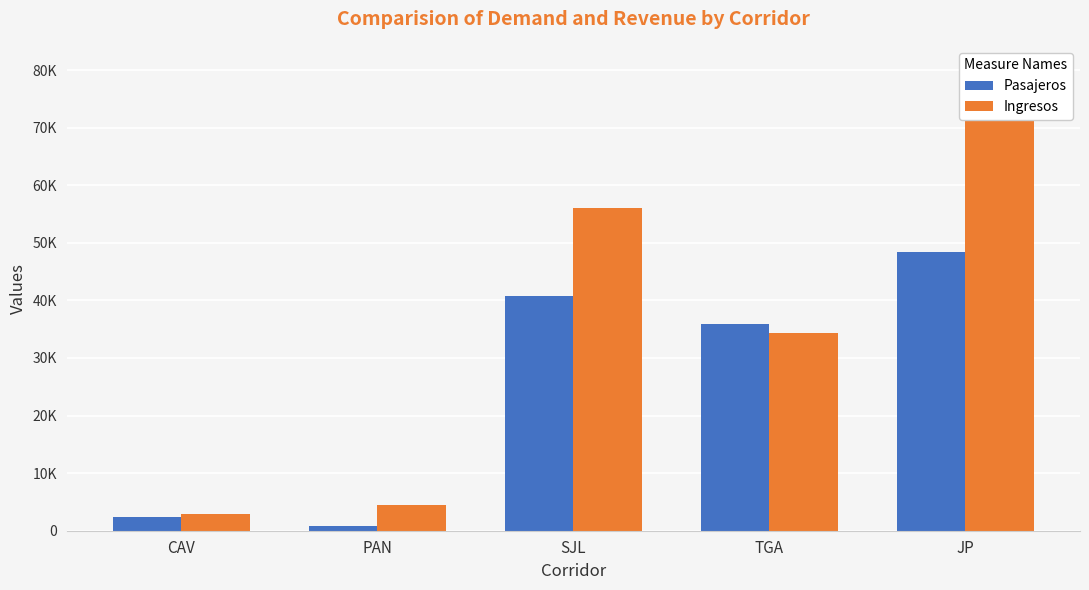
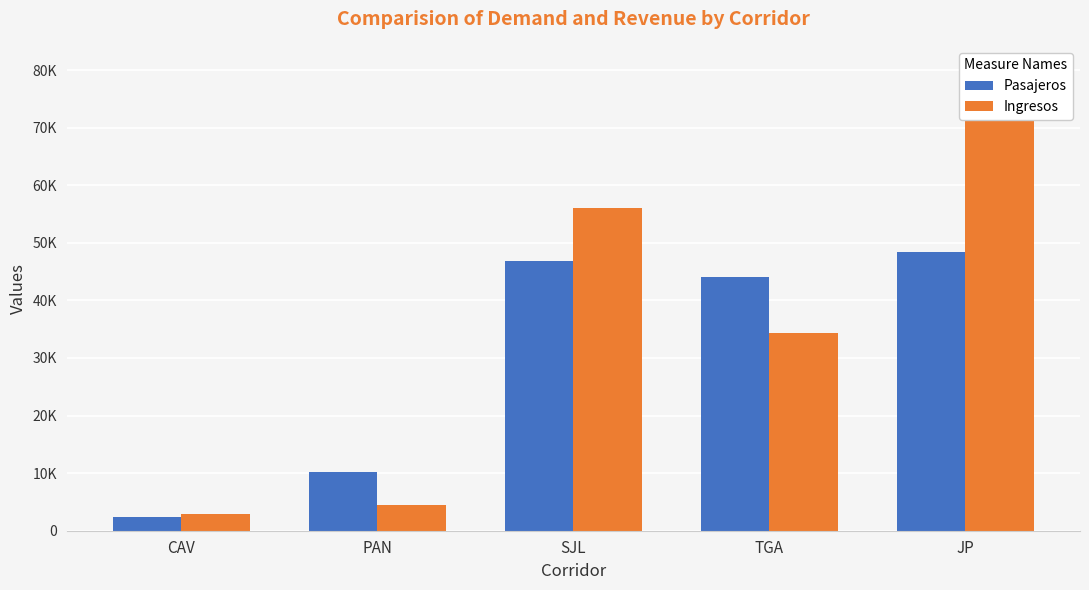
  {
    "Pasajeros": {
      "CAV": 2000,
-     "PAN": 1000,
-     "SJL": 41000,
-     "TGA": 36000,
+     "PAN": 10000,
+     "SJL": 47000,
+     "TGA": 44000,
      "JP": 48000
    },
    "Ingresos": {
      "CAV": 3000,
      "PAN": 4000,
      "SJL": 56000,
      "TGA": 34000
    }
  }
